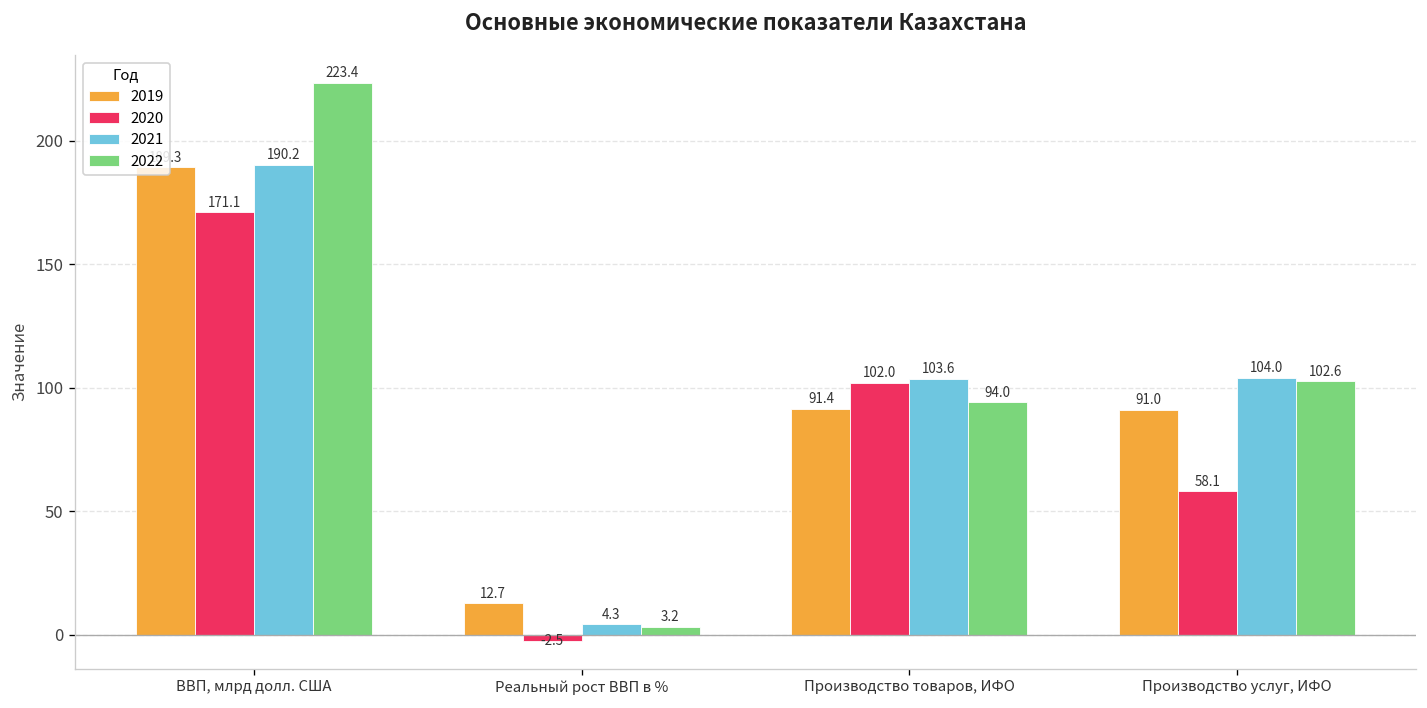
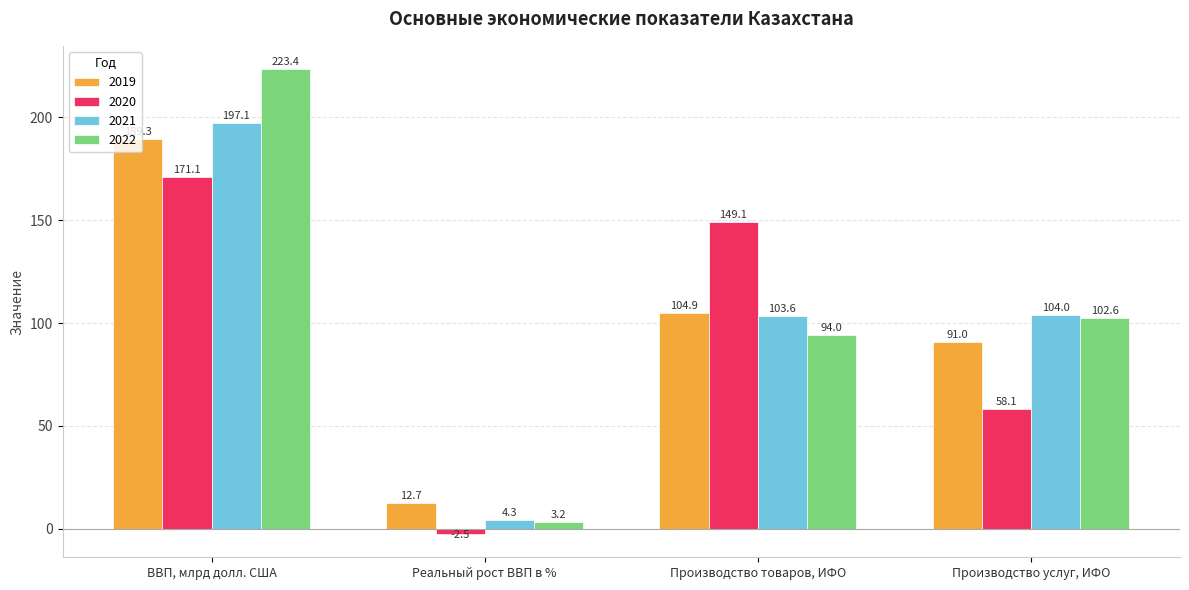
  {
    "2019": {
      "Реальный рост ВВП в %": 12.7,
-     "Производство товаров, ИФО": 91.4,
+     "Производство товаров, ИФО": 104.9,
      "Производство услуг, ИФО": 91.0
    },
    "2020": {
      "ВВП, млрд долл. США": 171.1,
      "Реальный рост ВВП в %": -2.5,
-     "Производство товаров, ИФО": 102.0,
+     "Производство товаров, ИФО": 149.1,
      "Производство услуг, ИФО": 58.1
    },
    "2021": {
-     "ВВП, млрд долл. США": 190.2,
+     "ВВП, млрд долл. США": 197.1,
      "Реальный рост ВВП в %": 4.3,
      "Производство товаров, ИФО": 103.6,
      "Производство услуг, ИФО": 104.0
    },
    "2022": {
      "ВВП, млрд долл. США": 223.4,
      "Реальный рост ВВП в %": 3.2,
      "Производство товаров, ИФО": 94.0,
      "Производство услуг, ИФО": 102.6
    }
  }
